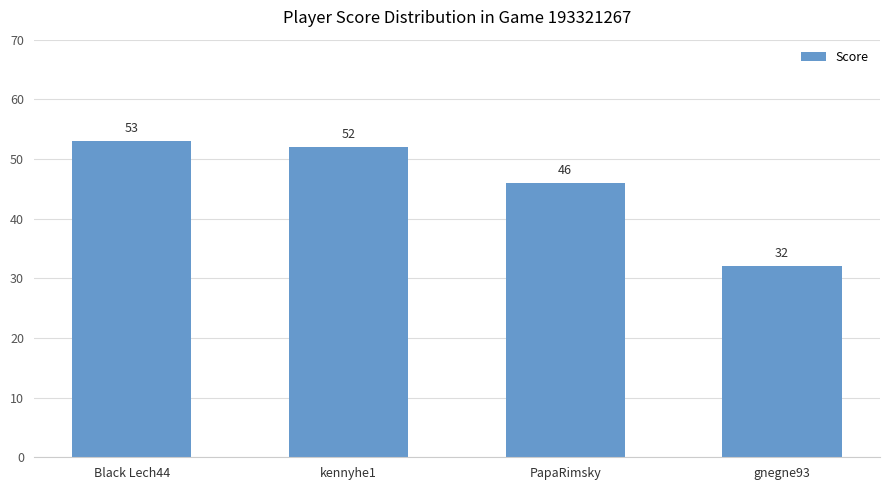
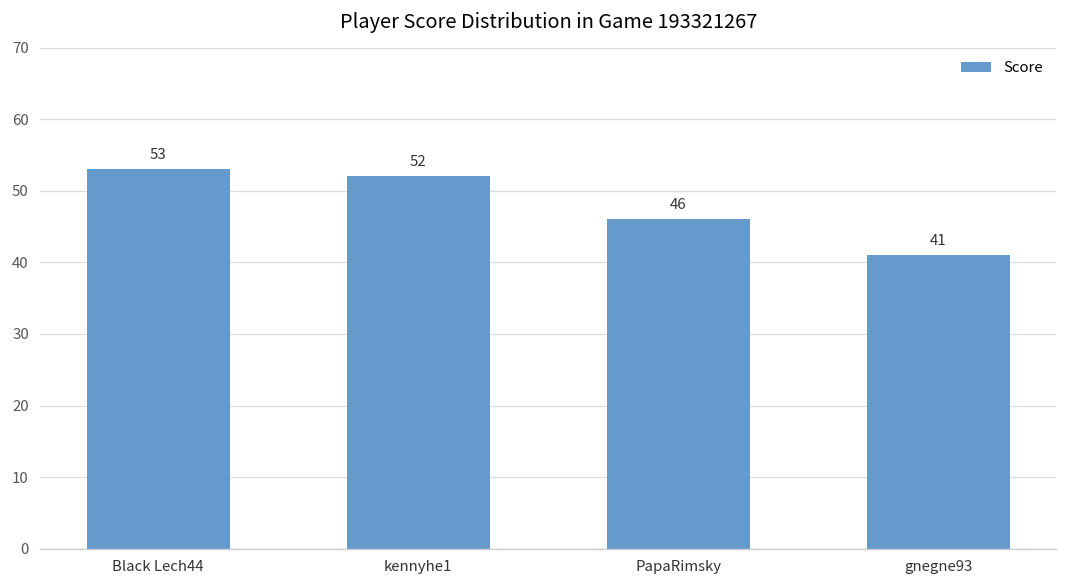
  {
    "Black Lech44": 53,
    "kennyhe1": 52,
    "PapaRimsky": 46,
-   "gnegne93": 32
+   "gnegne93": 41
  }
